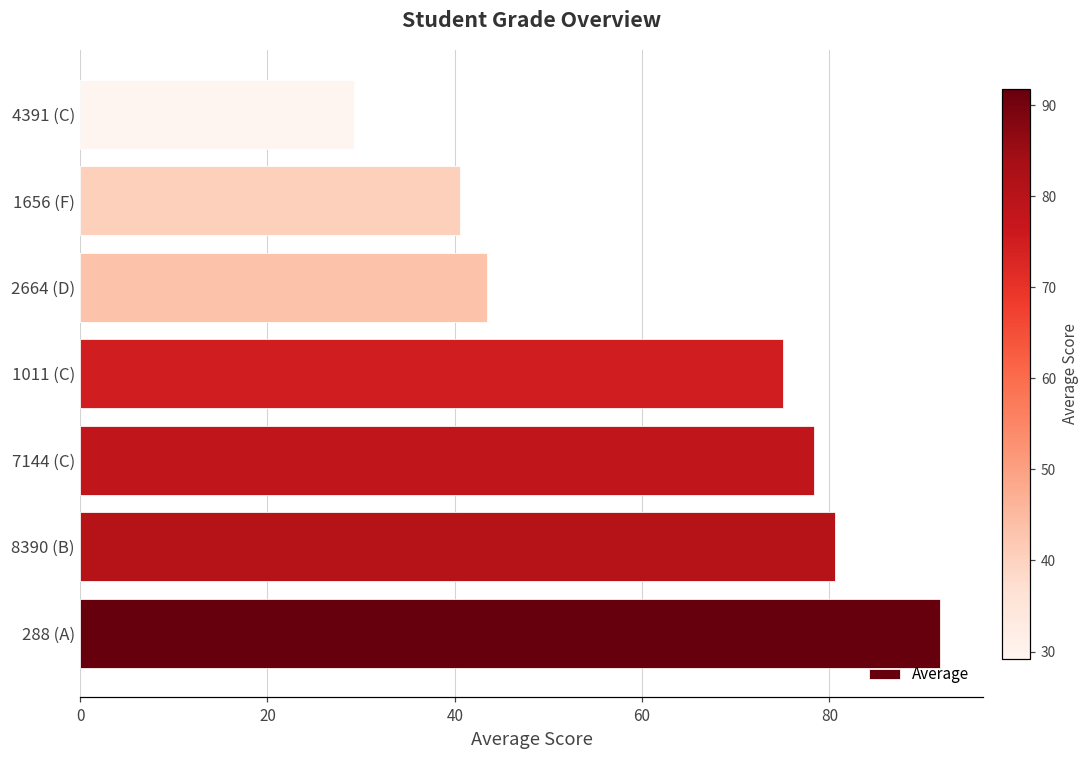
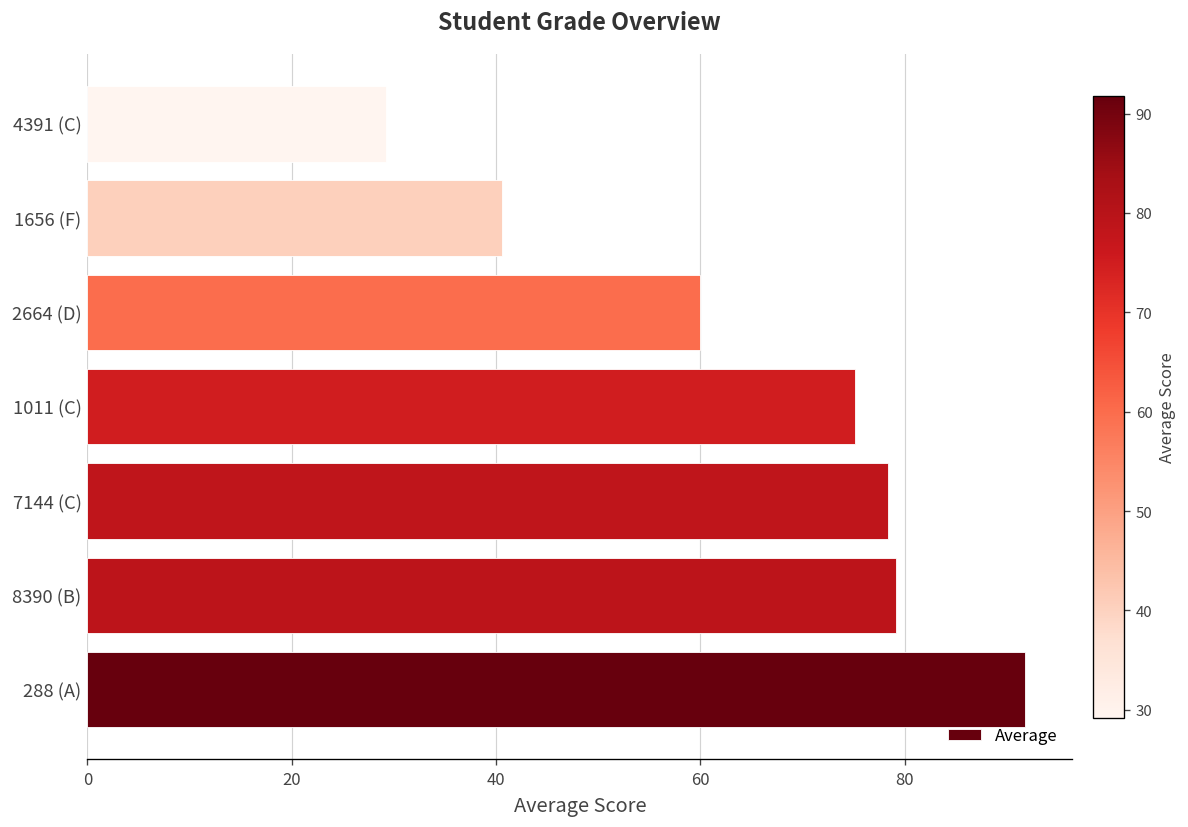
  {
    "4391 (C)": 29,
    "1656 (F)": 41,
-   "2664 (D)": 43,
+   "2664 (D)": 60,
    "1011 (C)": 75,
    "7144 (C)": 78,
-   "8390 (B)": 81,
+   "8390 (B)": 79,
    "288 (A)": 92
  }
